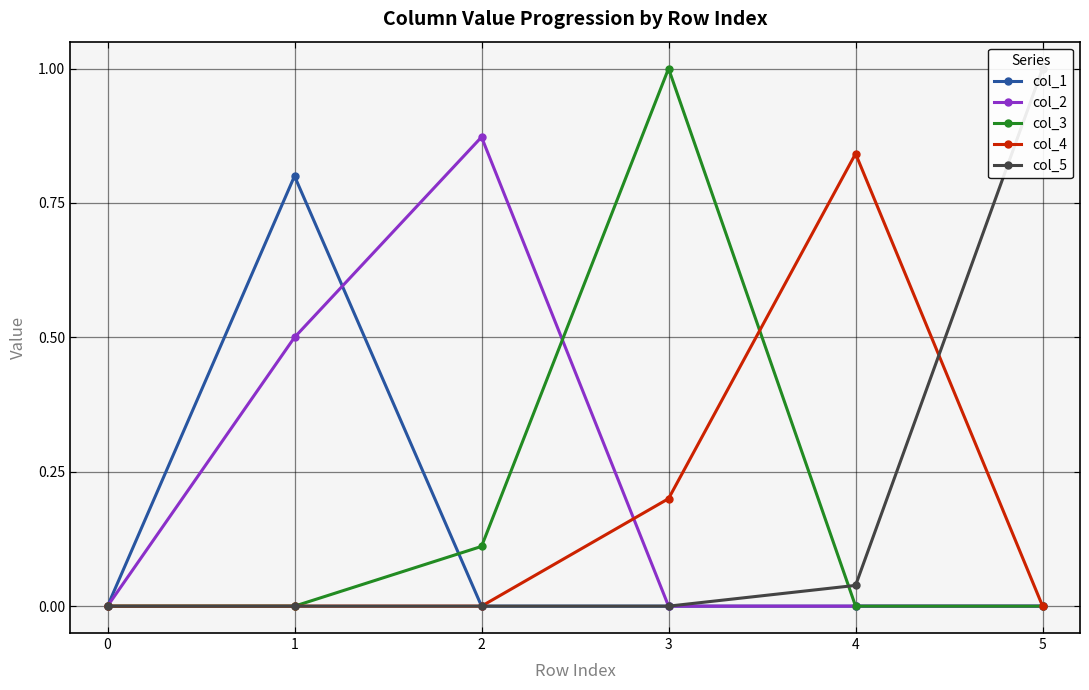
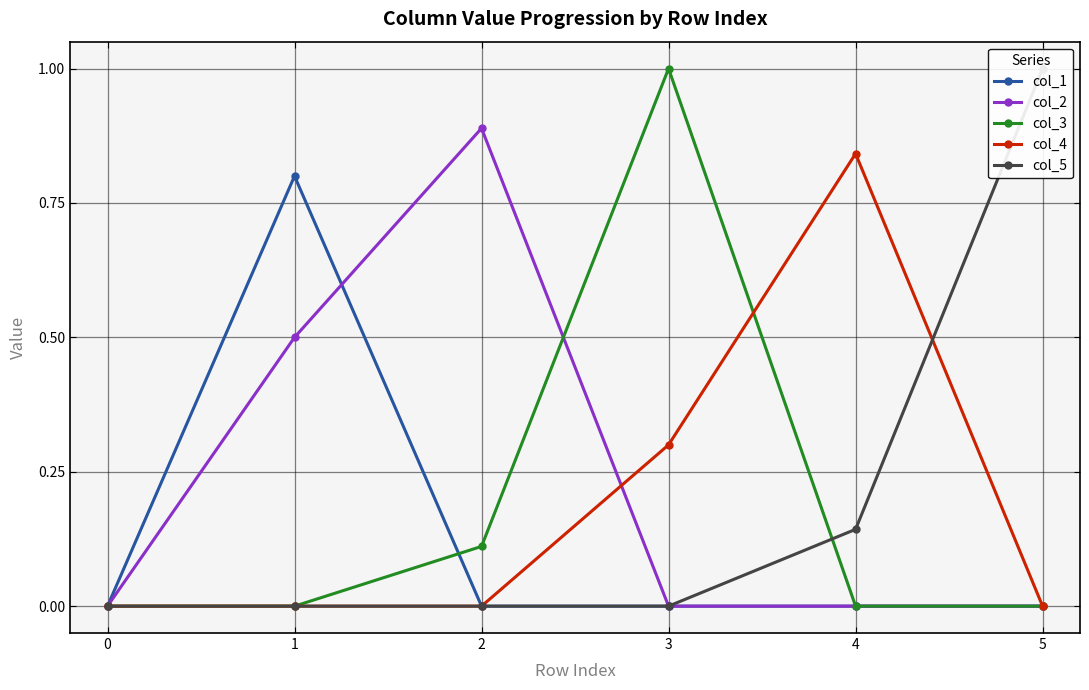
  {
    "col_1": {
      "1": 0.80
    },
    "col_2": {
      "1": 0.50,
-     "2": 0.87
+     "2": 0.89
    },
    "col_3": {
      "2": 0.11,
      "3": 1.00
    },
    "col_4": {
-     "3": 0.2,
+     "3": 0.3,
      "4": 0.84
    },
    "col_5": {
-     "4": 0.04
+     "4": 0.14
    }
  }
